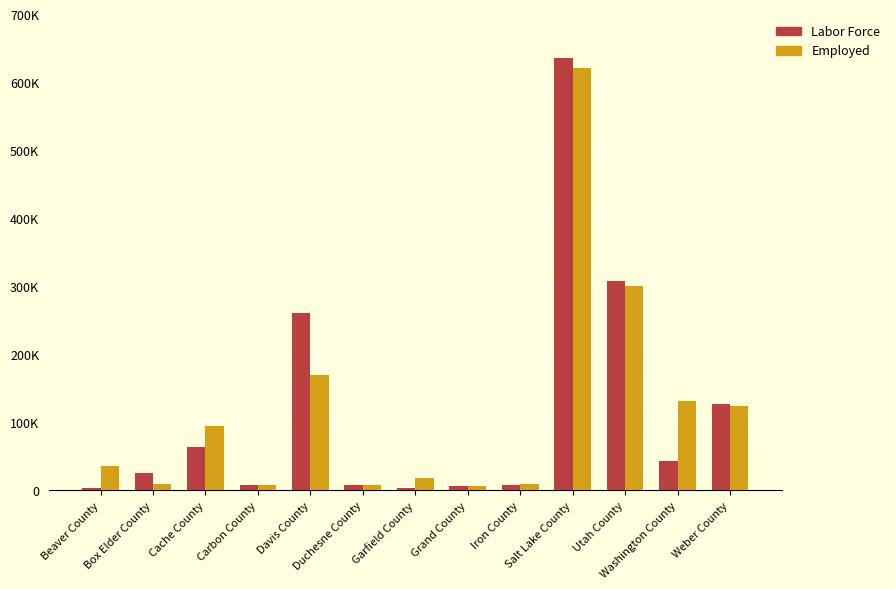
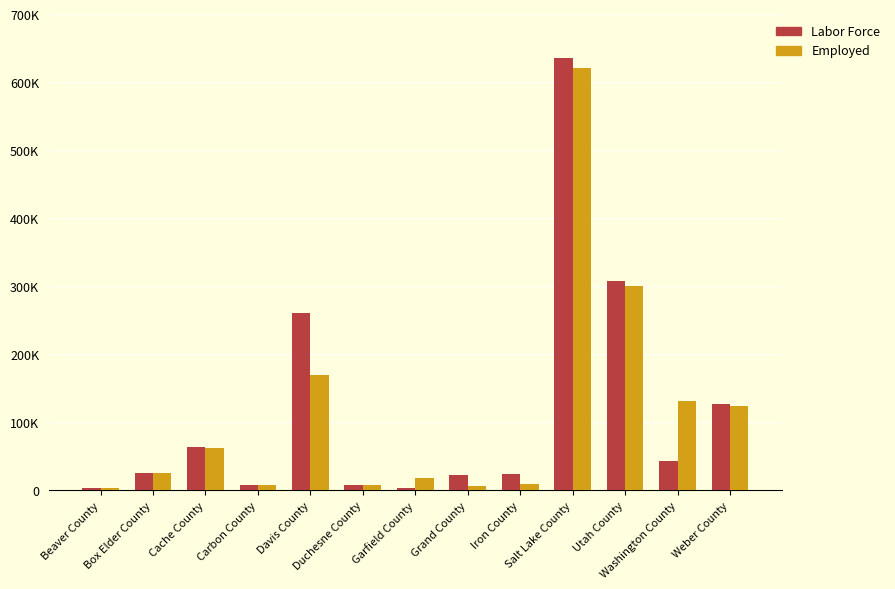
  {
    "Labor Force": {
      "Box Elder County": 30000,
      "Cache County": 60000,
      "Carbon County": 10000,
      "Davis County": 260000,
      "Duchesne County": 10000,
-     "Grand County": 10000,
-     "Iron County": 10000,
+     "Grand County": 20000,
+     "Iron County": 20000,
      "Salt Lake County": 640000,
      "Utah County": 310000,
      "Washington County": 40000,
      "Weber County": 130000
    },
    "Employed": {
-     "Beaver County": 40000,
-     "Box Elder County": 10000,
-     "Cache County": 90000,
+     "Beaver County": 0,
+     "Box Elder County": 30000,
+     "Cache County": 60000,
      "Carbon County": 10000,
      "Davis County": 170000,
      "Duchesne County": 10000,
      "Garfield County": 20000,
      "Grand County": 10000,
      "Iron County": 10000,
      "Salt Lake County": 620000,
      "Utah County": 300000,
      "Washington County": 130000,
      "Weber County": 120000
    }
  }
